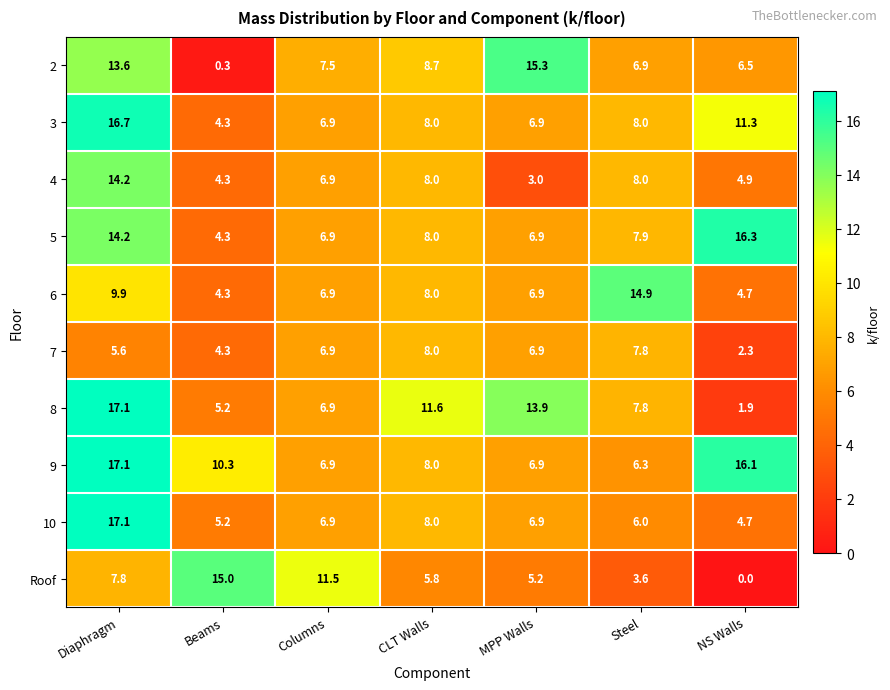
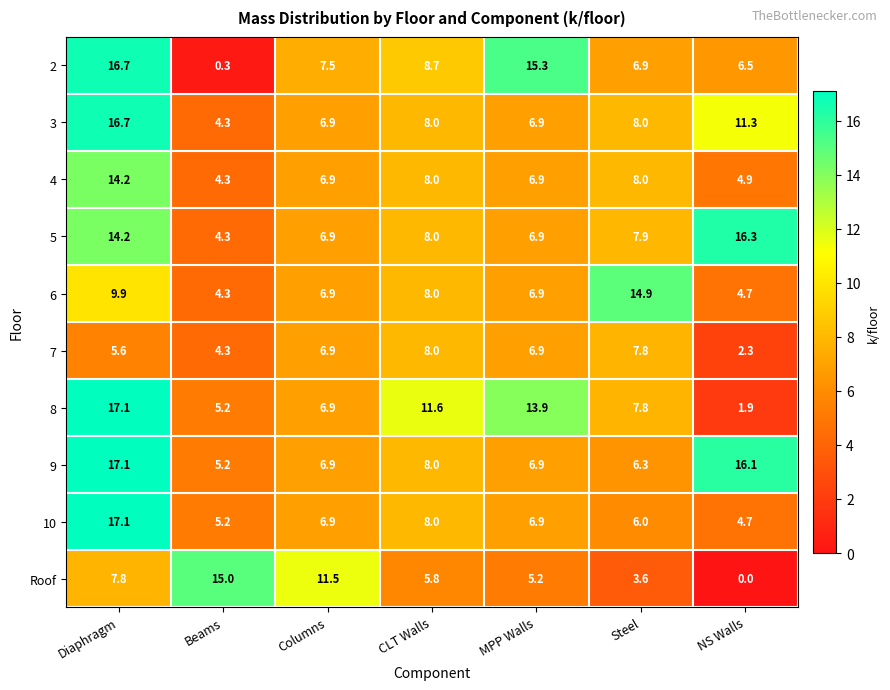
  {
    "2": {
-     "Diaphragm": 13.6,
+     "Diaphragm": 16.7,
      "Beams": 0.3,
      "Columns": 7.5,
      "CLT Walls": 8.7,
      "MPP Walls": 15.3,
      "Steel": 6.9,
      "NS Walls": 6.5
    },
    "3": {
      "Diaphragm": 16.7,
      "Beams": 4.3,
      "Columns": 6.9,
      "CLT Walls": 8.0,
      "MPP Walls": 6.9,
      "Steel": 8.0,
      "NS Walls": 11.3
    },
    "4": {
      "Diaphragm": 14.2,
      "Beams": 4.3,
      "Columns": 6.9,
      "CLT Walls": 8.0,
-     "MPP Walls": 3.0,
+     "MPP Walls": 6.9,
      "Steel": 8.0,
      "NS Walls": 4.9
    },
    "5": {
      "Diaphragm": 14.2,
      "Beams": 4.3,
      "Columns": 6.9,
      "CLT Walls": 8.0,
      "MPP Walls": 6.9,
      "Steel": 7.9,
      "NS Walls": 16.3
    },
    "6": {
      "Diaphragm": 9.9,
      "Beams": 4.3,
      "Columns": 6.9,
      "CLT Walls": 8.0,
      "MPP Walls": 6.9,
      "Steel": 14.9,
      "NS Walls": 4.7
    },
    "7": {
      "Diaphragm": 5.6,
      "Beams": 4.3,
      "Columns": 6.9,
      "CLT Walls": 8.0,
      "MPP Walls": 6.9,
      "Steel": 7.8,
      "NS Walls": 2.3
    },
    "8": {
      "Diaphragm": 17.1,
      "Beams": 5.2,
      "Columns": 6.9,
      "CLT Walls": 11.6,
      "MPP Walls": 13.9,
      "Steel": 7.8,
      "NS Walls": 1.9
    },
    "9": {
      "Diaphragm": 17.1,
-     "Beams": 10.3,
+     "Beams": 5.2,
      "Columns": 6.9,
      "CLT Walls": 8.0,
      "MPP Walls": 6.9,
      "Steel": 6.3,
      "NS Walls": 16.1
    },
    "10": {
      "Diaphragm": 17.1,
      "Beams": 5.2,
      "Columns": 6.9,
      "CLT Walls": 8.0,
      "MPP Walls": 6.9,
      "Steel": 6.0,
      "NS Walls": 4.7
    },
    "Roof": {
      "Diaphragm": 7.8,
      "Beams": 15.0,
      "Columns": 11.5,
      "CLT Walls": 5.8,
      "MPP Walls": 5.2,
      "Steel": 3.6,
      "NS Walls": 0.0
    }
  }
